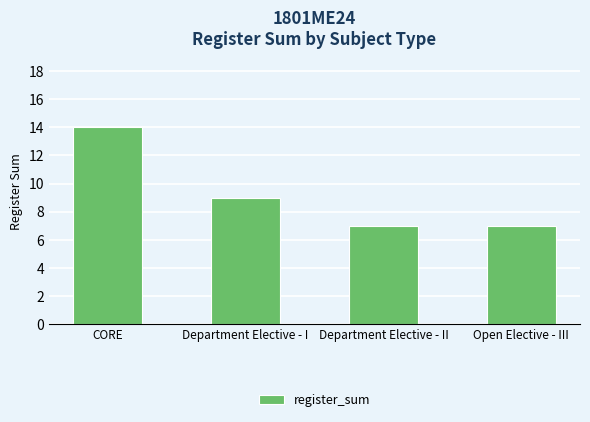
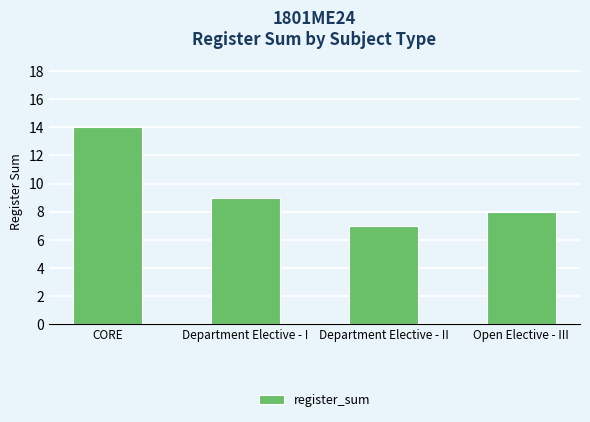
  {
    "CORE": 14,
    "Department Elective - I": 9,
    "Department Elective - II": 7,
-   "Open Elective - III": 7
+   "Open Elective - III": 8
  }
